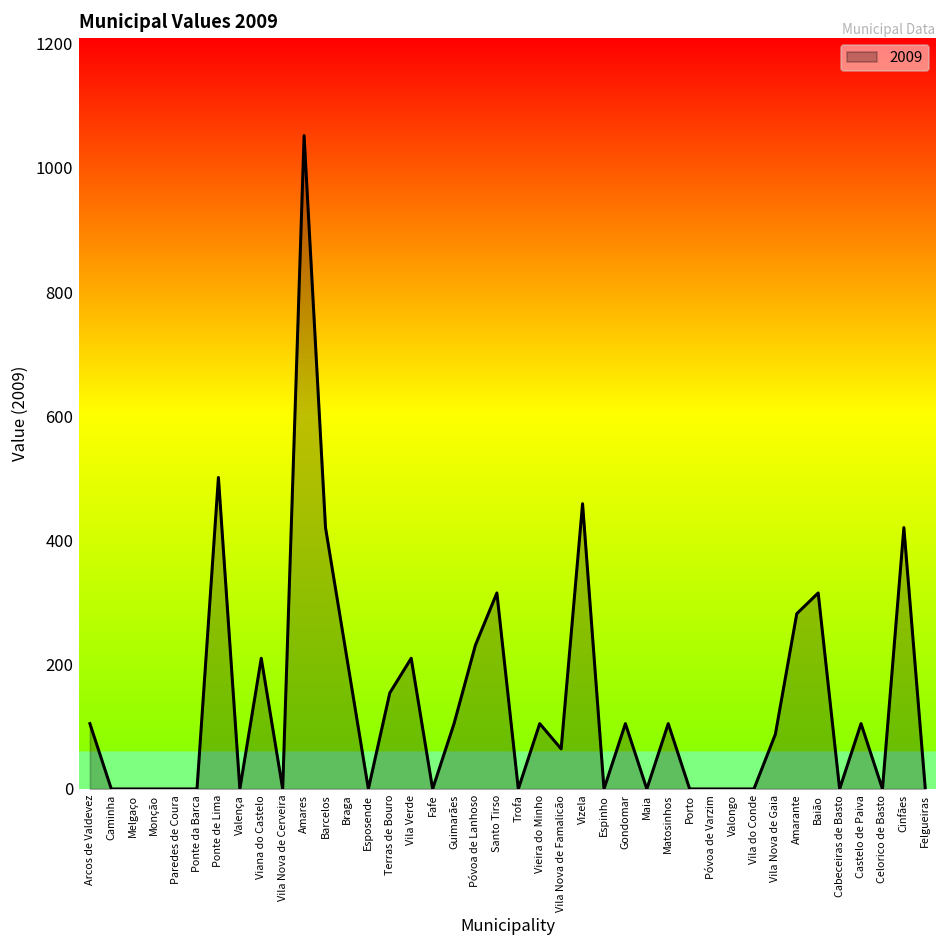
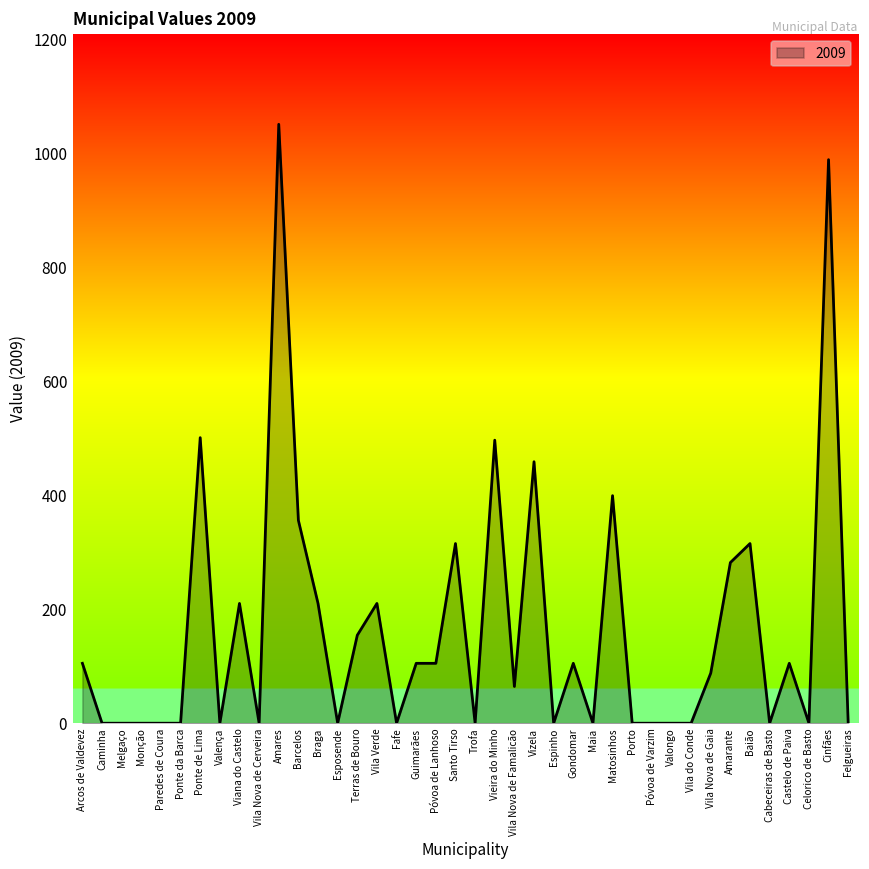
  {
    "Arcos de Valdevez": 110,
    "Caminha": 0,
    "Melgaço": 0,
    "Monção": 0,
    "Paredes de Coura": 0,
    "Ponte da Barca": 0,
    "Ponte de Lima": 500,
    "Valença": 0,
    "Viana do Castelo": 210,
    "Vila Nova de Cerveira": 0,
    "Amares": 1050,
-   "Barcelos": 420,
+   "Barcelos": 360,
    "Braga": 210,
    "Esposende": 0,
    "Terras de Bouro": 150,
    "Vila Verde": 210,
    "Fafe": 0,
    "Guimarães": 110,
-   "Póvoa de Lanhoso": 230,
+   "Póvoa de Lanhoso": 110,
    "Santo Tirso": 320,
    "Trofa": 0,
-   "Vieira do Minho": 110,
+   "Vieira do Minho": 500,
    "Vila Nova de Famalicão": 60,
    "Vizela": 460,
    "Espinho": 0,
    "Gondomar": 110,
    "Maia": 0,
-   "Matosinhos": 110,
+   "Matosinhos": 400,
    "Porto": 0,
    "Póvoa de Varzim": 0,
    "Valongo": 0,
    "Vila do Conde": 0,
    "Vila Nova de Gaia": 90,
    "Amarante": 280,
    "Baião": 320,
    "Cabeceiras de Basto": 0,
    "Castelo de Paiva": 110,
    "Celorico de Basto": 0,
-   "Cinfães": 420,
+   "Cinfães": 990,
    "Felgueiras": 0
  }
